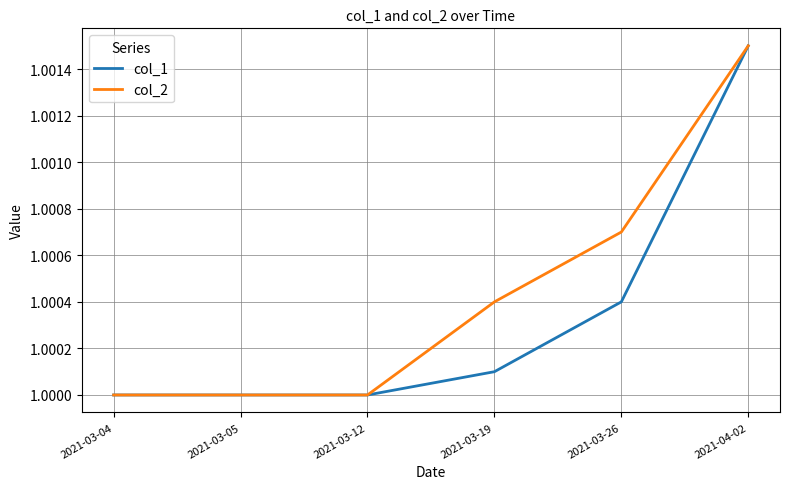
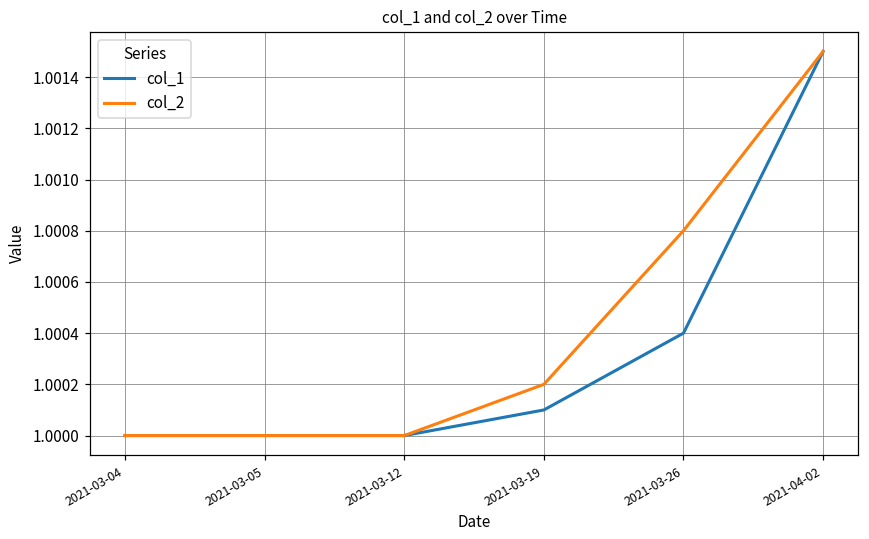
  {
    "col_1": {
      "2021-03-19": 1.0001,
      "2021-03-26": 1.0004
    },
    "col_2": {
-     "2021-03-19": 1.0004,
-     "2021-03-26": 1.0007
+     "2021-03-19": 1.0002,
+     "2021-03-26": 1.0008
    }
  }
